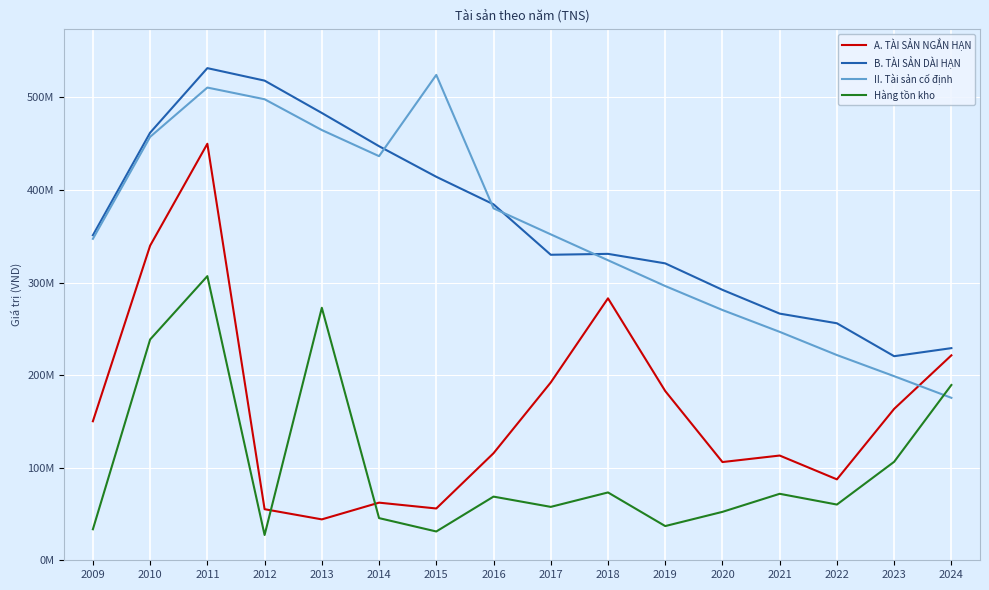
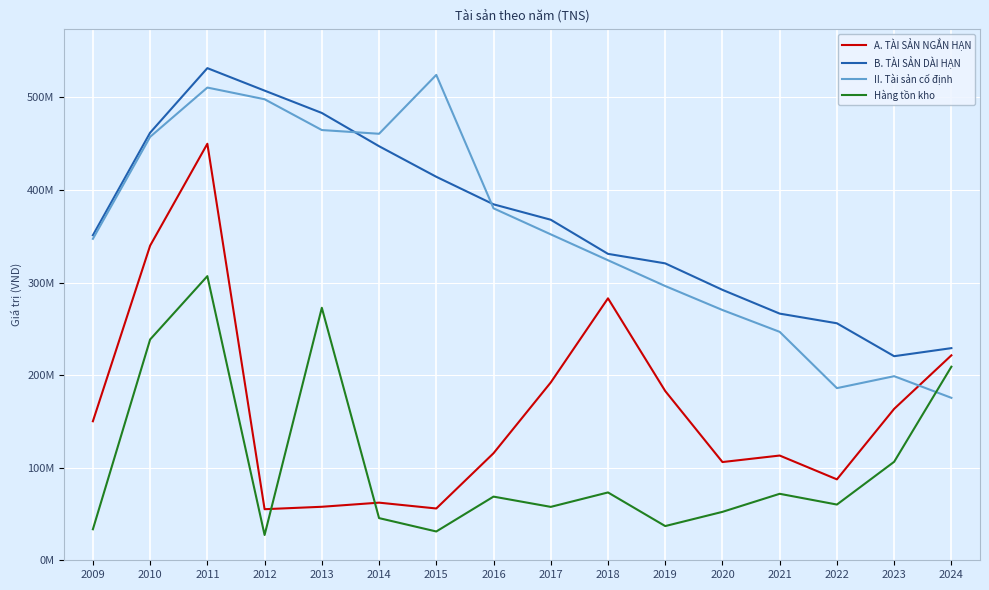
  {
    "A. TÀI SẢN NGẮN HẠN": {
      "2009": 150000000,
      "2010": 340000000,
      "2011": 450000000,
      "2012": 60000000,
-     "2013": 40000000,
+     "2013": 60000000,
      "2014": 60000000,
      "2015": 60000000,
      "2016": 120000000,
      "2017": 190000000,
      "2018": 280000000,
      "2019": 180000000,
      "2020": 110000000,
      "2021": 110000000,
      "2022": 90000000,
      "2023": 160000000,
      "2024": 220000000
    },
    "B. TÀI SẢN DÀI HẠN": {
      "2009": 350000000,
      "2010": 460000000,
      "2011": 530000000,
-     "2012": 520000000,
+     "2012": 510000000,
      "2013": 480000000,
      "2014": 450000000,
      "2015": 410000000,
      "2016": 380000000,
-     "2017": 330000000,
+     "2017": 370000000,
      "2018": 330000000,
      "2019": 320000000,
      "2020": 290000000,
      "2021": 270000000,
      "2022": 260000000,
      "2023": 220000000,
      "2024": 230000000
    },
    "II. Tài sản cố định": {
      "2009": 350000000,
      "2010": 460000000,
      "2011": 510000000,
      "2012": 500000000,
      "2013": 460000000,
-     "2014": 440000000,
+     "2014": 460000000,
      "2015": 520000000,
      "2016": 380000000,
      "2017": 350000000,
      "2018": 320000000,
      "2019": 300000000,
      "2020": 270000000,
      "2021": 250000000,
-     "2022": 220000000,
+     "2022": 190000000,
      "2023": 200000000,
      "2024": 180000000
    },
    "Hàng tồn kho": {
      "2009": 30000000,
      "2010": 240000000,
      "2011": 310000000,
      "2012": 30000000,
      "2013": 270000000,
      "2014": 50000000,
      "2015": 30000000,
      "2016": 70000000,
      "2017": 60000000,
      "2018": 70000000,
      "2019": 40000000,
      "2020": 50000000,
      "2021": 70000000,
      "2022": 60000000,
      "2023": 110000000,
-     "2024": 190000000
+     "2024": 210000000
    }
  }
